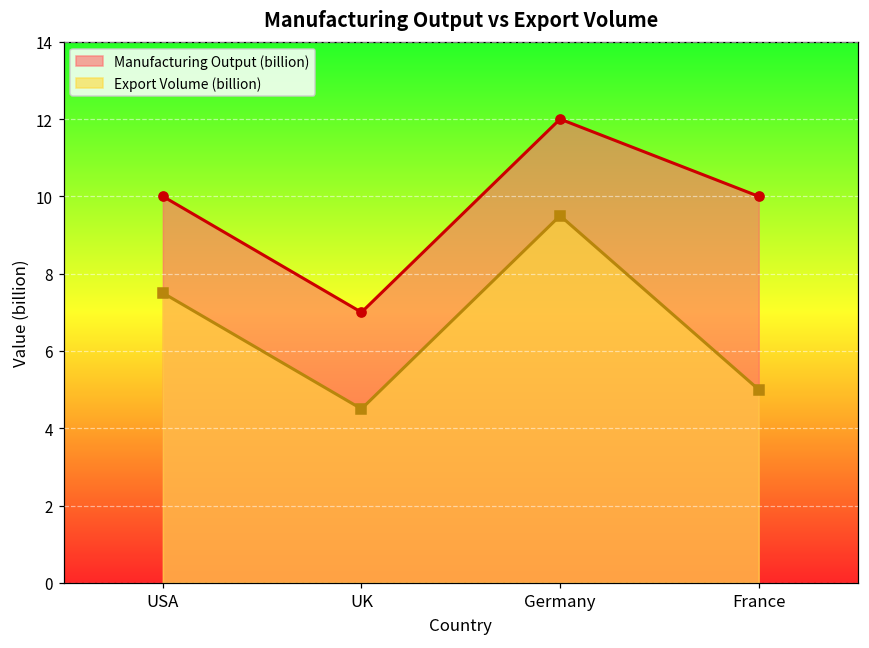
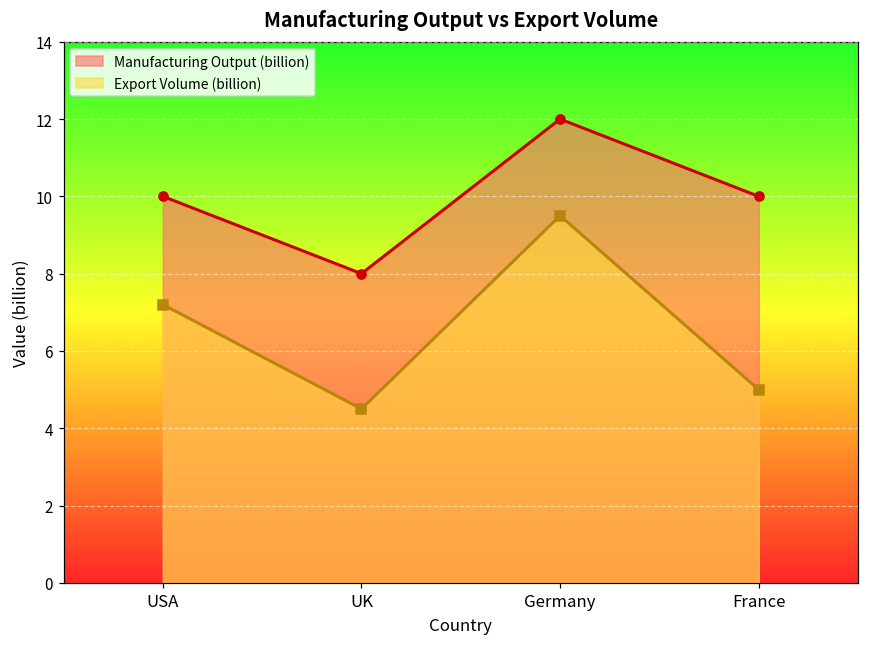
  {
    "Manufacturing Output (billion)": {
      "USA": 10,
-     "UK": 7,
+     "UK": 8,
      "Germany": 12,
      "France": 10
    },
    "Export Volume (billion)": {
-     "USA": 7.5,
+     "USA": 7.2,
      "UK": 4.5,
      "Germany": 9.5,
      "France": 5.0
    }
  }
